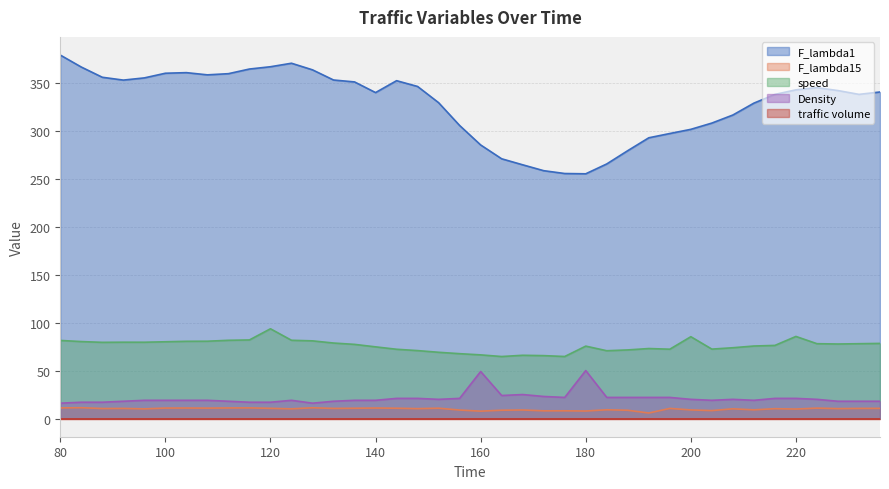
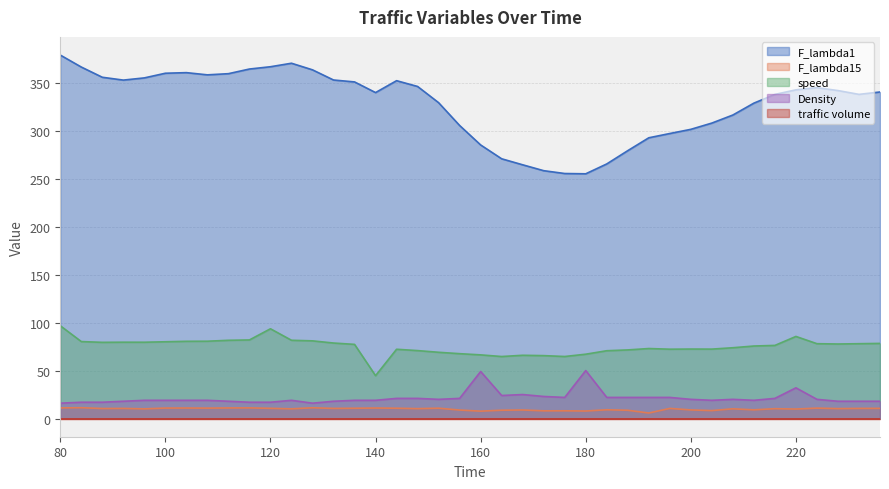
  {
    "F_lambda1": {
      "80": 380,
      "100": 360,
      "120": 370,
      "140": 340,
      "160": 280,
      "180": 250,
      "200": 300
    },
    "speed": {
-     "80": 80,
+     "80": 100,
      "100": 80,
      "120": 90,
-     "140": 70,
+     "140": 40,
      "160": 70,
-     "180": 80,
-     "200": 90,
+     "180": 70,
+     "200": 70,
      "220": 90
    },
    "Density": {
      "80": 20,
      "100": 20,
      "120": 20,
      "140": 20,
      "160": 50,
      "180": 50,
      "200": 20,
-     "220": 20
+     "220": 30
    }
  }
